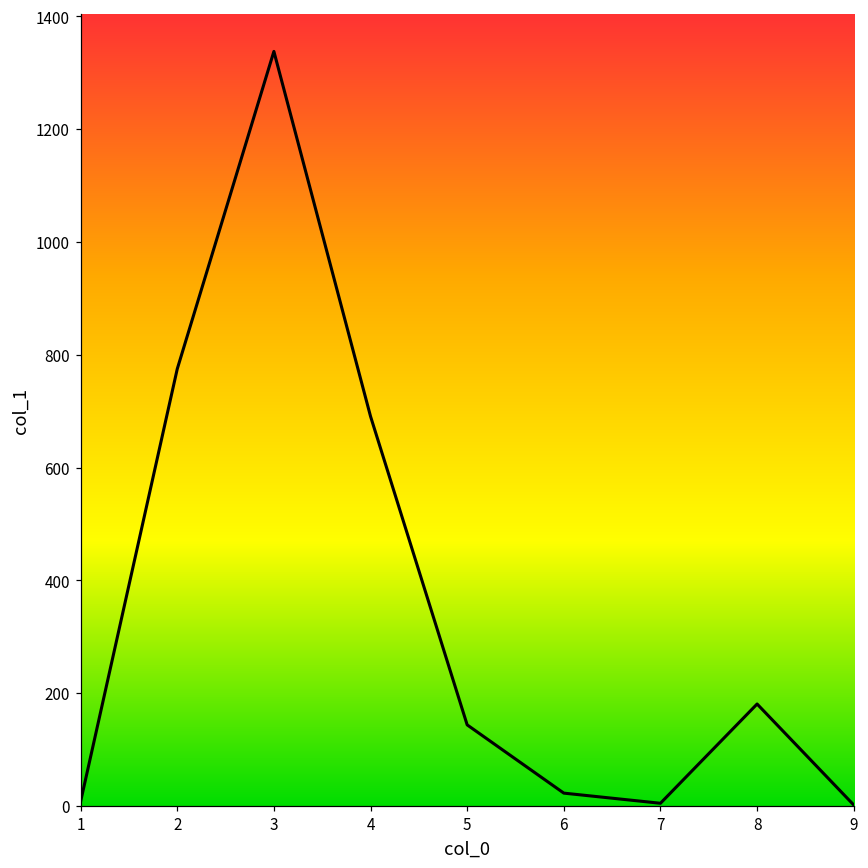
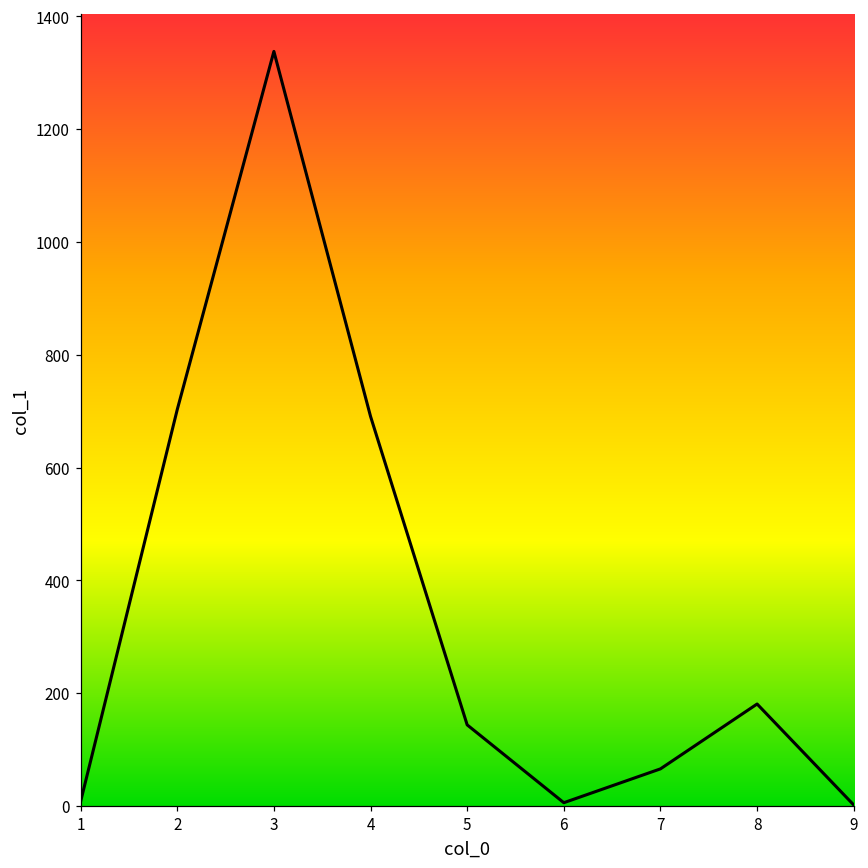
  {
    "1": 10,
-   "2": 780,
+   "2": 700,
    "3": 1340,
    "4": 690,
    "5": 140,
-   "6": 20,
-   "7": 10,
+   "6": 10,
+   "7": 70,
    "8": 180,
    "9": 0
  }
